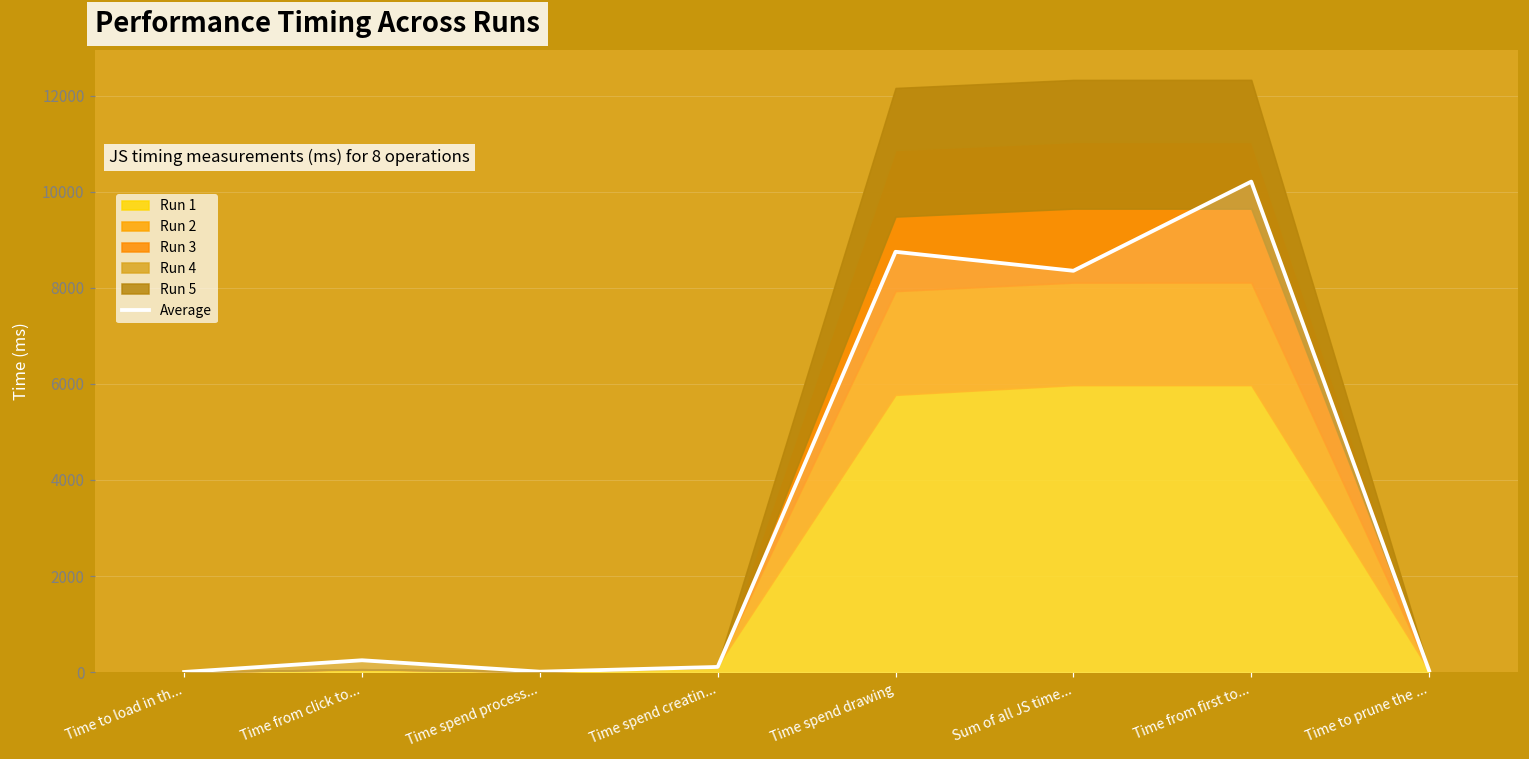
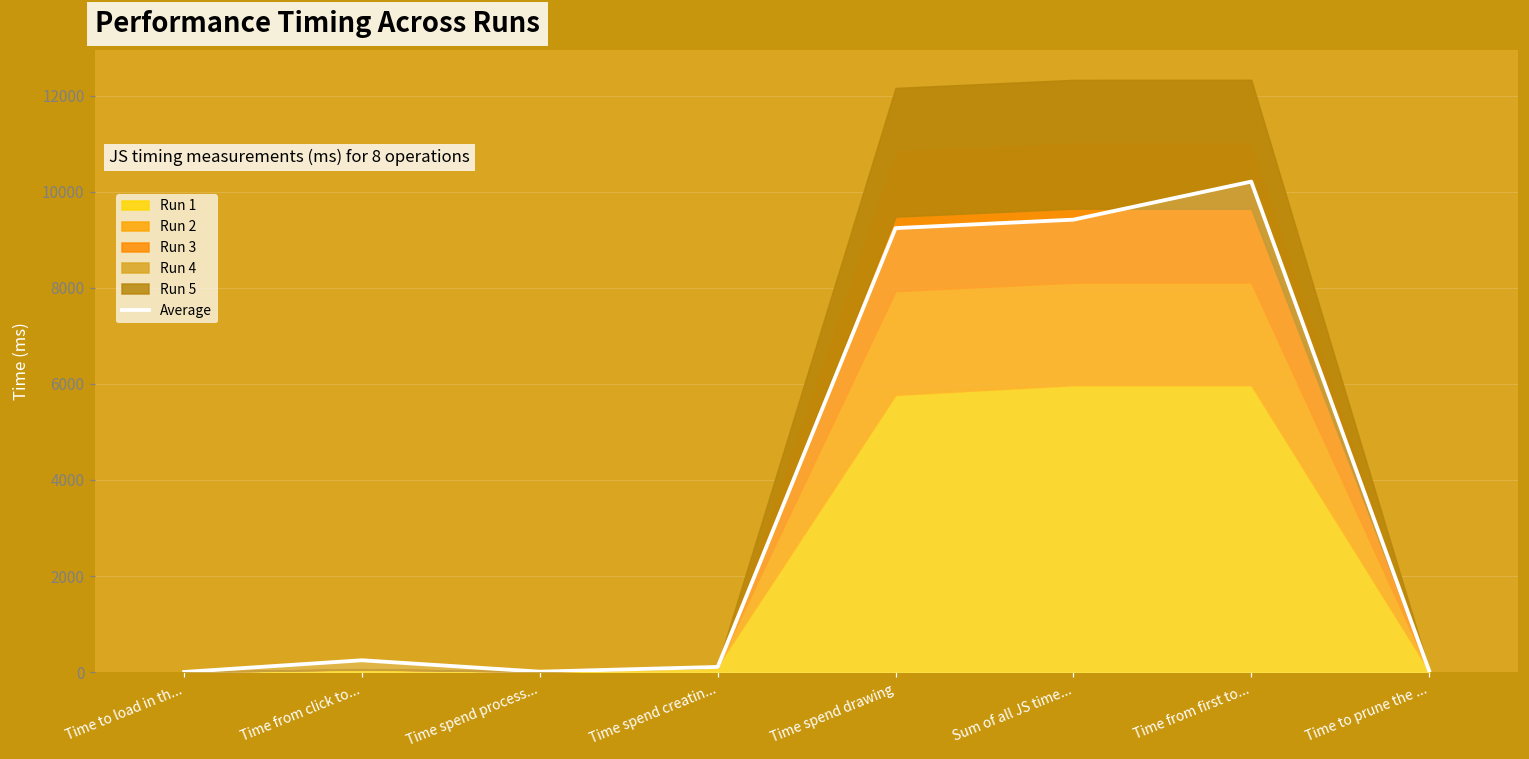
  {
    "Average": {
      "Time from click to...": 200,
-     "Time spend drawing": 8700,
-     "Sum of all JS time...": 8400,
+     "Time spend drawing": 9200,
+     "Sum of all JS time...": 9400,
      "Time from first to...": 10200
    }
  }
